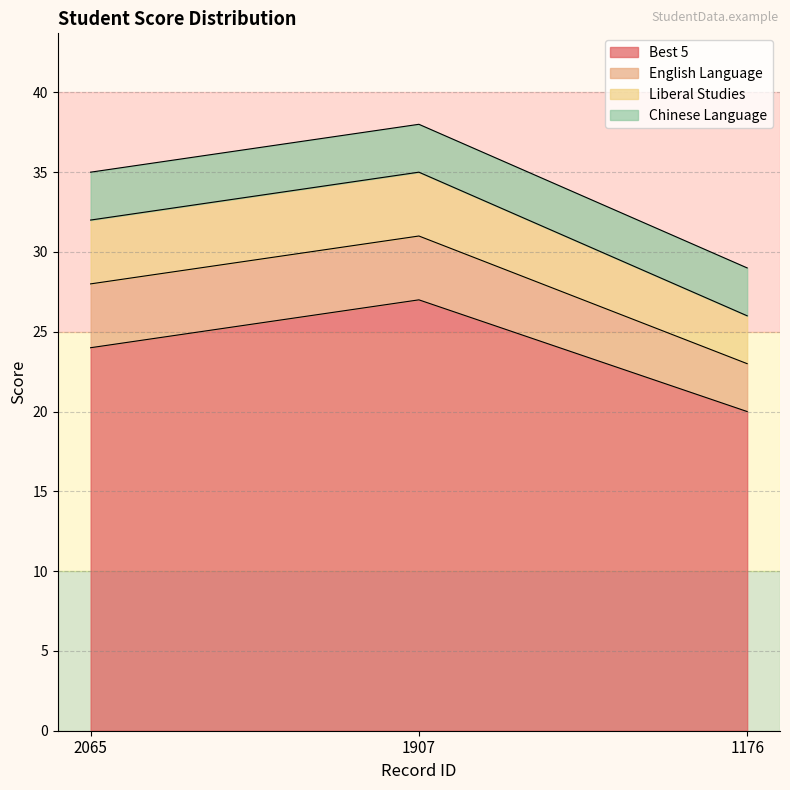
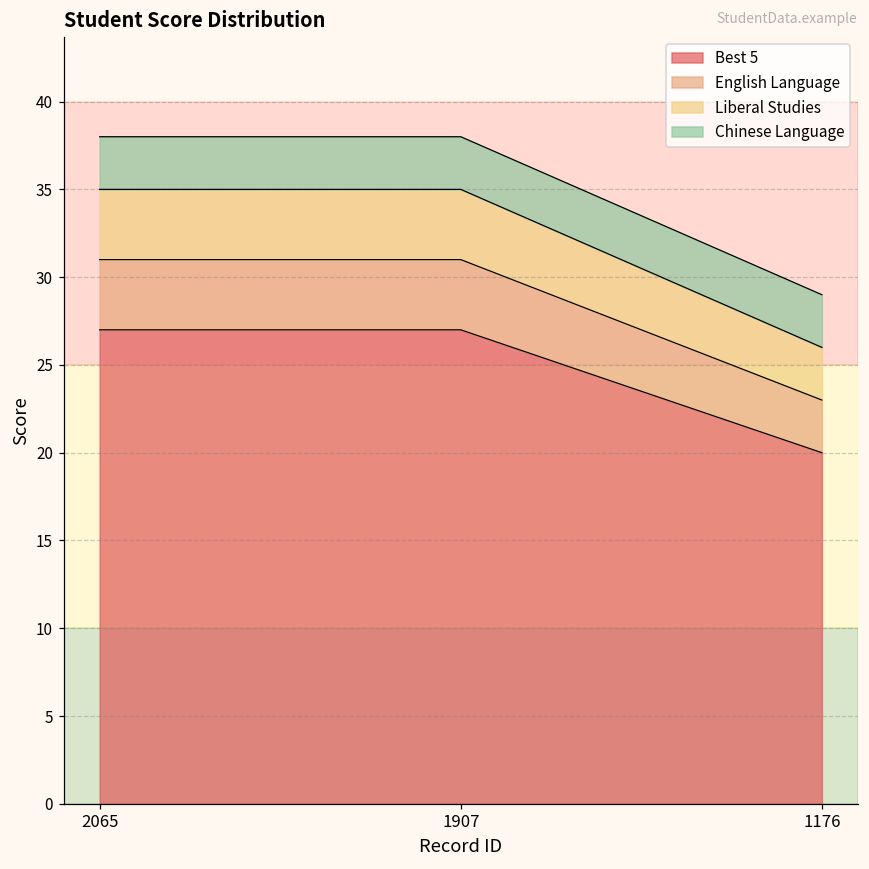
  {
    "Best 5": {
-     "2065": 24,
+     "2065": 27,
      "1907": 27,
      "1176": 20
    },
    "Chinese Language": {
      "2065": 3,
      "1907": 3,
      "1176": 3
    }
  }
